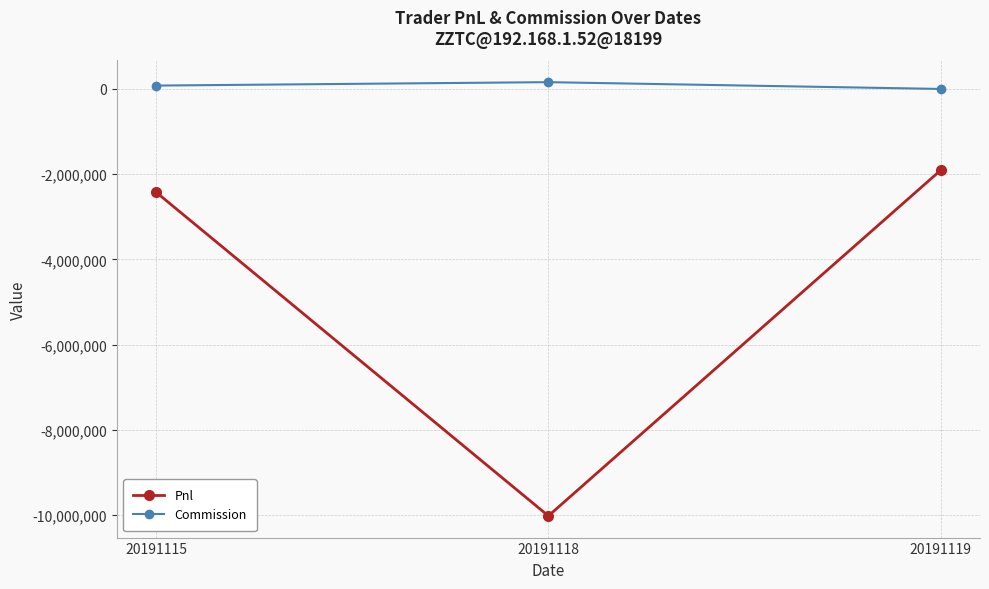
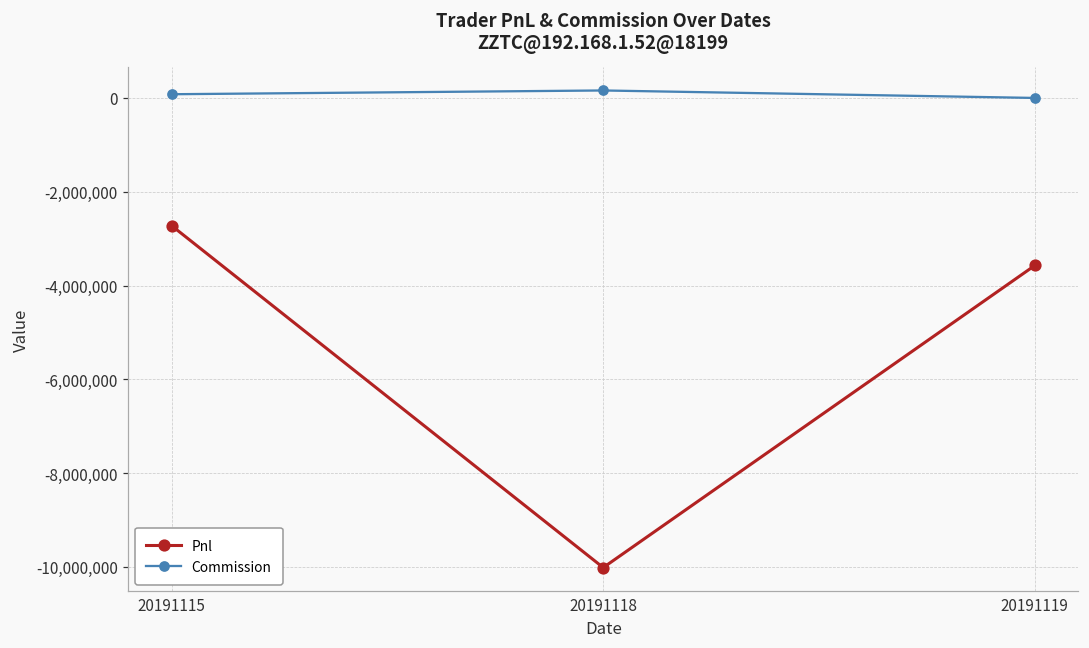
  {
    "Pnl": {
-     "20191115": "-2,400,000",
+     "20191115": "-2,700,000",
      "20191118": "-10,000,000",
-     "20191119": "-1,900,000"
+     "20191119": "-3,600,000"
    },
    "Commission": {
      "20191115": "100,000",
      "20191118": "200,000",
      "20191119": "0"
    }
  }
